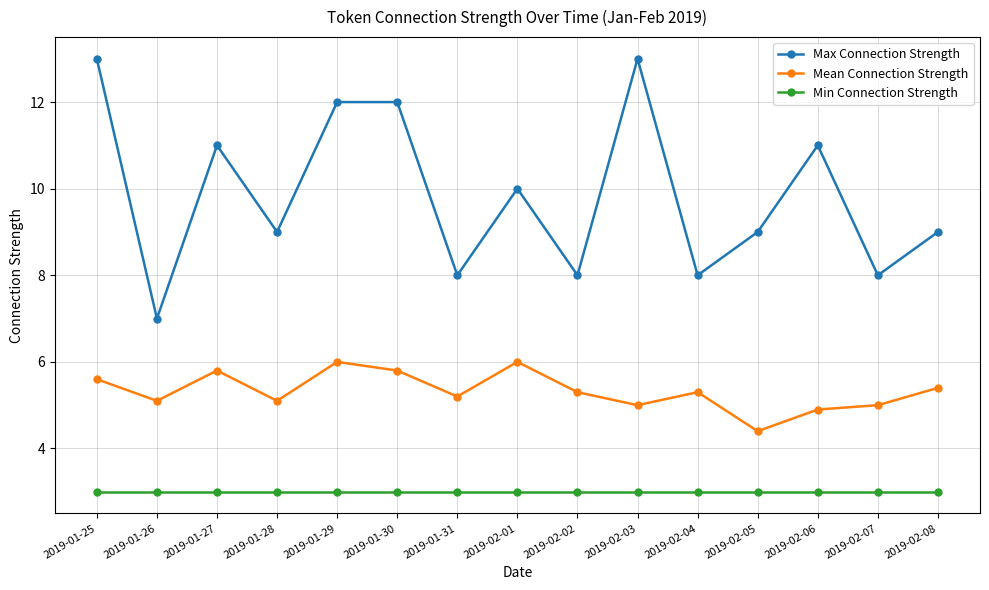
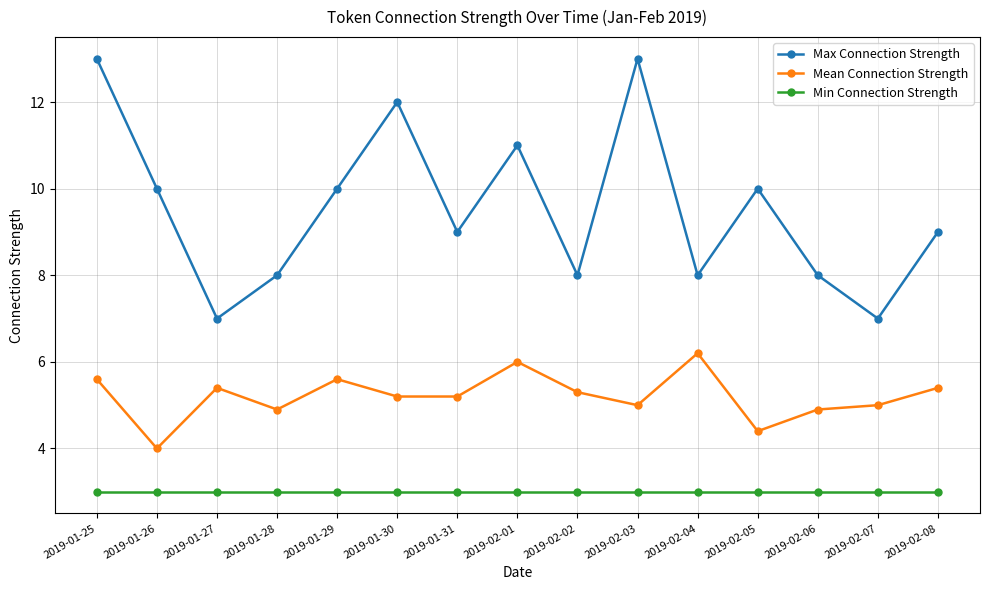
  {
    "Max Connection Strength": {
      "2019-01-25": 13,
-     "2019-01-26": 7,
-     "2019-01-27": 11,
-     "2019-01-28": 9,
-     "2019-01-29": 12,
+     "2019-01-26": 10,
+     "2019-01-27": 7,
+     "2019-01-28": 8,
+     "2019-01-29": 10,
      "2019-01-30": 12,
-     "2019-01-31": 8,
-     "2019-02-01": 10,
+     "2019-01-31": 9,
+     "2019-02-01": 11,
      "2019-02-02": 8,
      "2019-02-03": 13,
      "2019-02-04": 8,
-     "2019-02-05": 9,
-     "2019-02-06": 11,
-     "2019-02-07": 8,
+     "2019-02-05": 10,
+     "2019-02-06": 8,
+     "2019-02-07": 7,
      "2019-02-08": 9
    },
    "Mean Connection Strength": {
      "2019-01-25": 5.6,
-     "2019-01-26": 5.1,
-     "2019-01-27": 5.8,
-     "2019-01-28": 5.1,
-     "2019-01-29": 6.0,
-     "2019-01-30": 5.8,
+     "2019-01-26": 4.0,
+     "2019-01-27": 5.4,
+     "2019-01-28": 4.9,
+     "2019-01-29": 5.6,
+     "2019-01-30": 5.2,
      "2019-01-31": 5.2,
      "2019-02-01": 6.0,
      "2019-02-02": 5.3,
      "2019-02-03": 5.0,
-     "2019-02-04": 5.3,
+     "2019-02-04": 6.2,
      "2019-02-05": 4.4,
      "2019-02-06": 4.9,
      "2019-02-07": 5.0,
      "2019-02-08": 5.4
    },
    "Min Connection Strength": {
      "2019-01-25": 3.0,
      "2019-01-26": 3.0,
      "2019-01-27": 3.0,
      "2019-01-28": 3.0,
      "2019-01-29": 3.0,
      "2019-01-30": 3.0,
      "2019-01-31": 3.0,
      "2019-02-01": 3.0,
      "2019-02-02": 3.0,
      "2019-02-03": 3.0,
      "2019-02-04": 3.0,
      "2019-02-05": 3.0,
      "2019-02-06": 3.0,
      "2019-02-07": 3.0,
      "2019-02-08": 3.0
    }
  }
